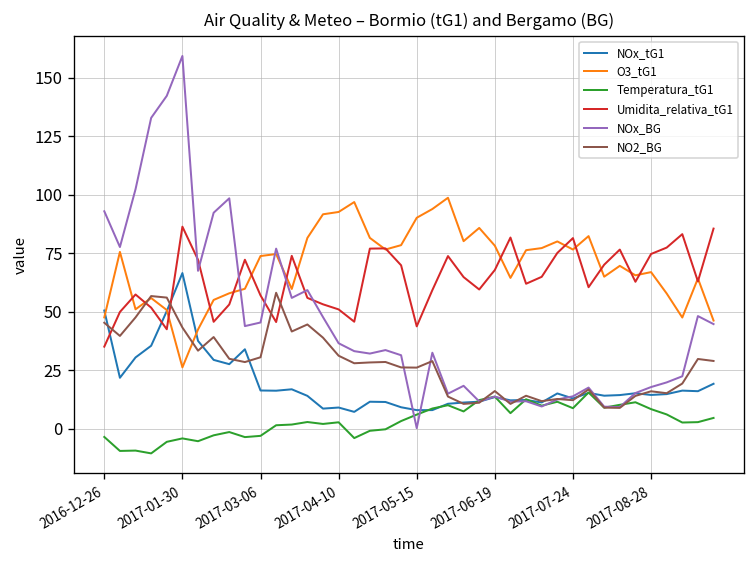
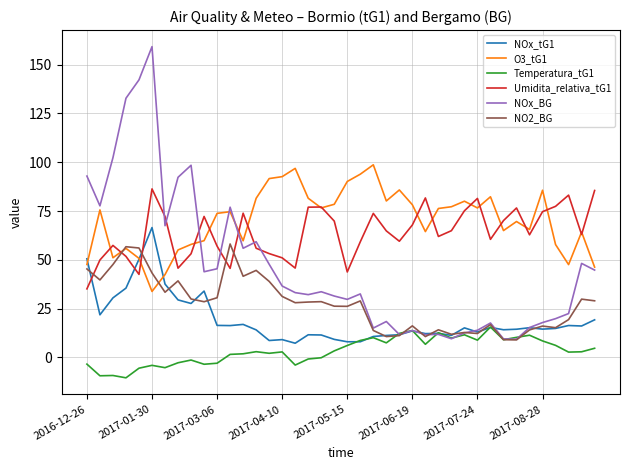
  {
    "NOx_tG1": {
      "2016-12-26": 51,
      "2017-01-30": 67,
      "2017-03-06": 16,
      "2017-04-10": 9,
      "2017-05-15": 8,
      "2017-08-28": 14
    },
    "O3_tG1": {
      "2016-12-26": 48,
-     "2017-01-30": 26,
+     "2017-01-30": 34,
      "2017-03-06": 74,
      "2017-04-10": 93,
      "2017-05-15": 90,
      "2017-06-19": 78,
      "2017-07-24": 77,
-     "2017-08-28": 67
+     "2017-08-28": 86
    },
    "Temperatura_tG1": {
      "2016-12-26": -3,
      "2017-01-30": -4,
      "2017-03-06": -3,
      "2017-04-10": 3,
      "2017-05-15": 6,
      "2017-07-24": 9,
      "2017-08-28": 8
    },
    "Umidita_relativa_tG1": {
      "2016-12-26": 35,
      "2017-01-30": 86,
      "2017-03-06": 57,
      "2017-04-10": 51,
      "2017-05-15": 44,
      "2017-06-19": 68,
      "2017-07-24": 81,
      "2017-08-28": 75
    },
    "NOx_BG": {
      "2016-12-26": 93,
      "2017-01-30": 159,
      "2017-03-06": 45,
      "2017-04-10": 37,
-     "2017-05-15": 0,
+     "2017-05-15": 30,
      "2017-08-28": 18
    },
    "NO2_BG": {
      "2016-12-26": 45,
      "2017-01-30": 43,
      "2017-03-06": 31,
      "2017-04-10": 31,
      "2017-05-15": 26,
      "2017-06-19": 16,
      "2017-08-28": 16
    }
  }
